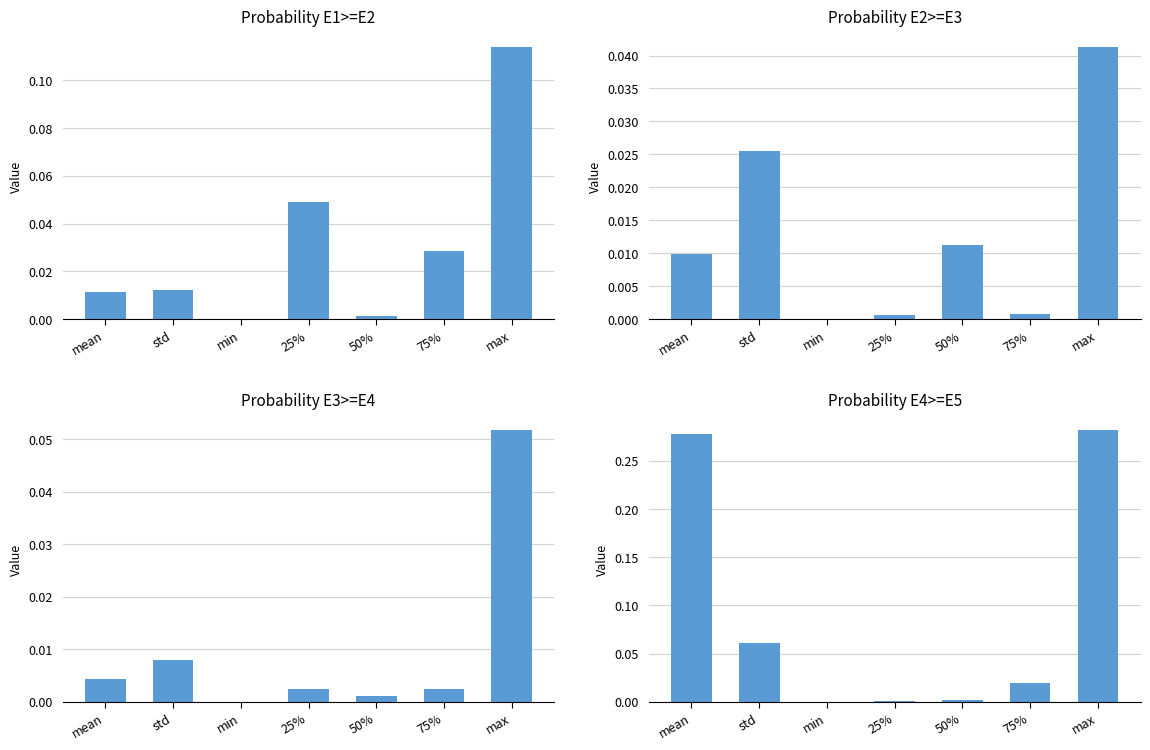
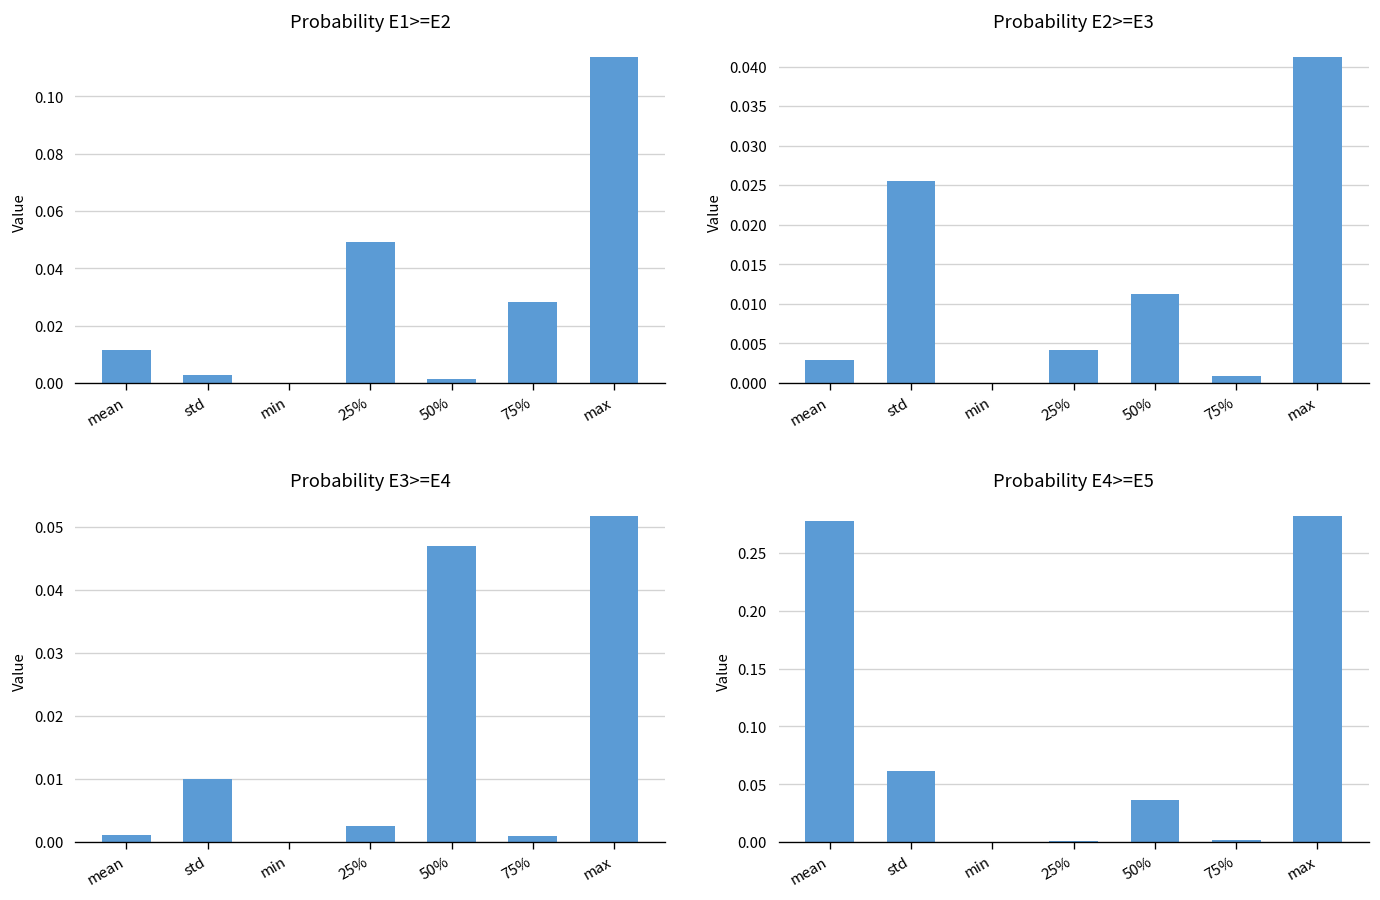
  {
    "Probability E1>=E2": {
      "mean": 0.011,
-     "std": 0.012,
+     "std": 0.003,
      "25%": 0.049,
      "50%": 0.001,
      "75%": 0.028,
      "max": 0.114
    },
    "Probability E2>=E3": {
-     "mean": 0.010,
+     "mean": 0.003,
      "std": 0.026,
-     "25%": 0.001,
+     "25%": 0.004,
      "50%": 0.011,
      "75%": 0.001,
      "max": 0.041
    },
    "Probability E3>=E4": {
-     "mean": 0.004,
-     "std": 0.008,
+     "mean": 0.001,
+     "std": 0.010,
      "25%": 0.003,
-     "50%": 0.001,
-     "75%": 0.002,
+     "50%": 0.047,
+     "75%": 0.001,
      "max": 0.052
    },
    "Probability E4>=E5": {
      "mean": 0.28,
      "std": 0.06,
-     "50%": 0.00,
-     "75%": 0.02,
+     "50%": 0.04,
+     "75%": 0.00,
      "max": 0.28
    }
  }
